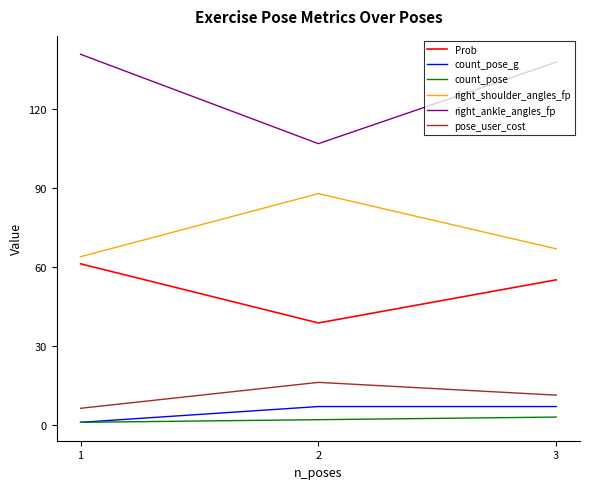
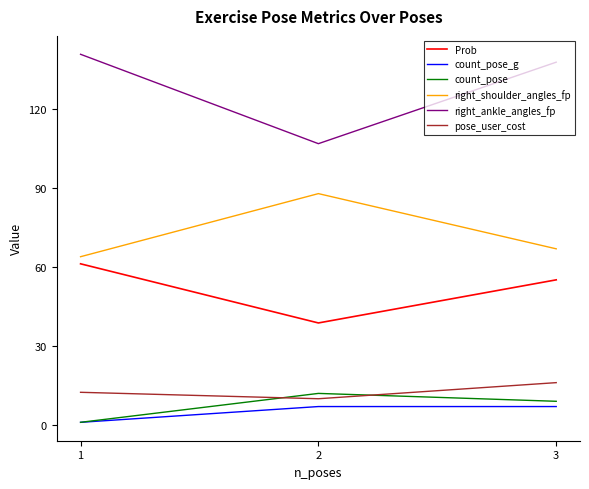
  {
    "Prob": {
      "1": 61,
      "2": 39,
      "3": 55
    },
    "count_pose_g": {
      "2": 7,
      "3": 7
    },
    "count_pose": {
-     "2": 2,
-     "3": 3
+     "2": 12,
+     "3": 9
    },
    "right_shoulder_angles_fp": {
      "1": 64,
      "2": 88,
      "3": 67
    },
    "right_ankle_angles_fp": {
      "1": 141,
      "2": 107
    },
    "pose_user_cost": {
-     "1": 6,
-     "2": 16,
-     "3": 11
+     "1": 12,
+     "2": 10,
+     "3": 16
    }
  }
